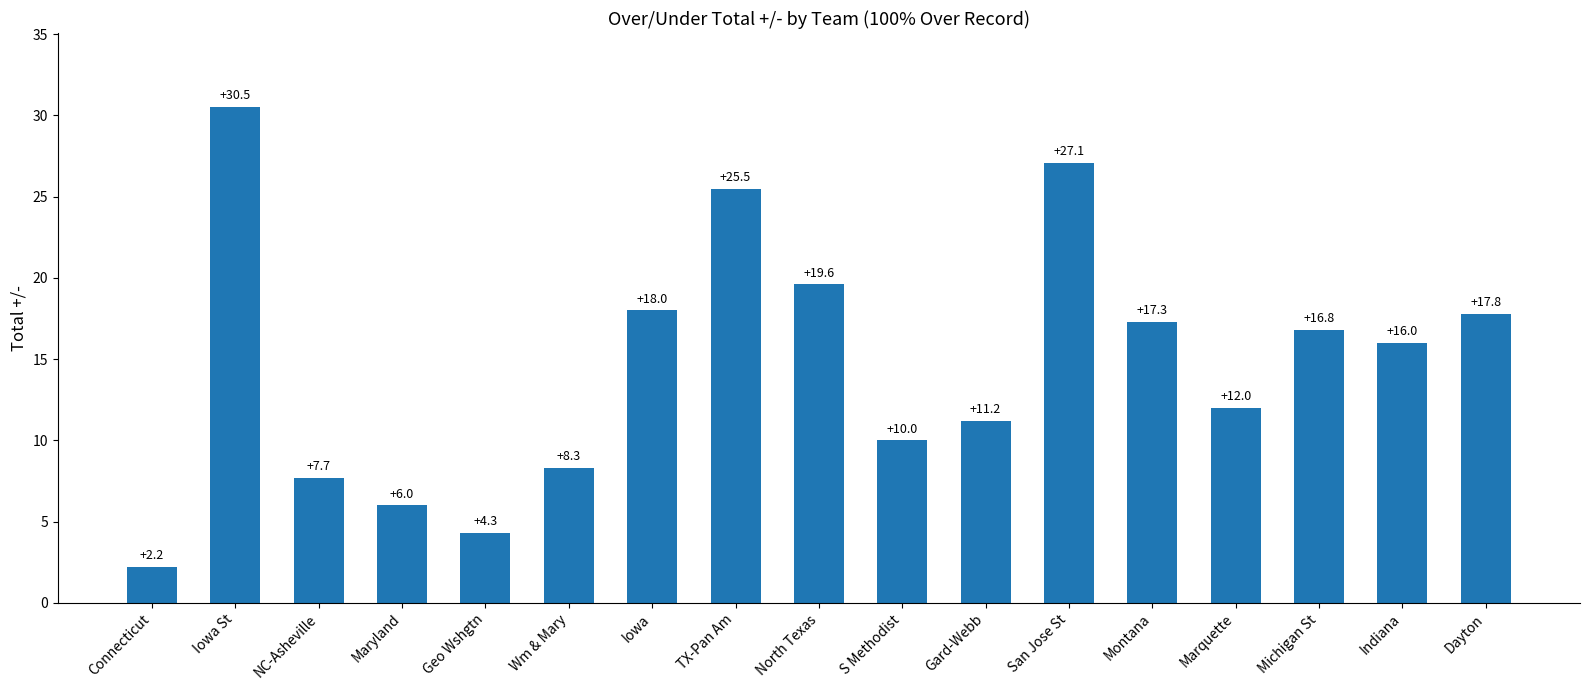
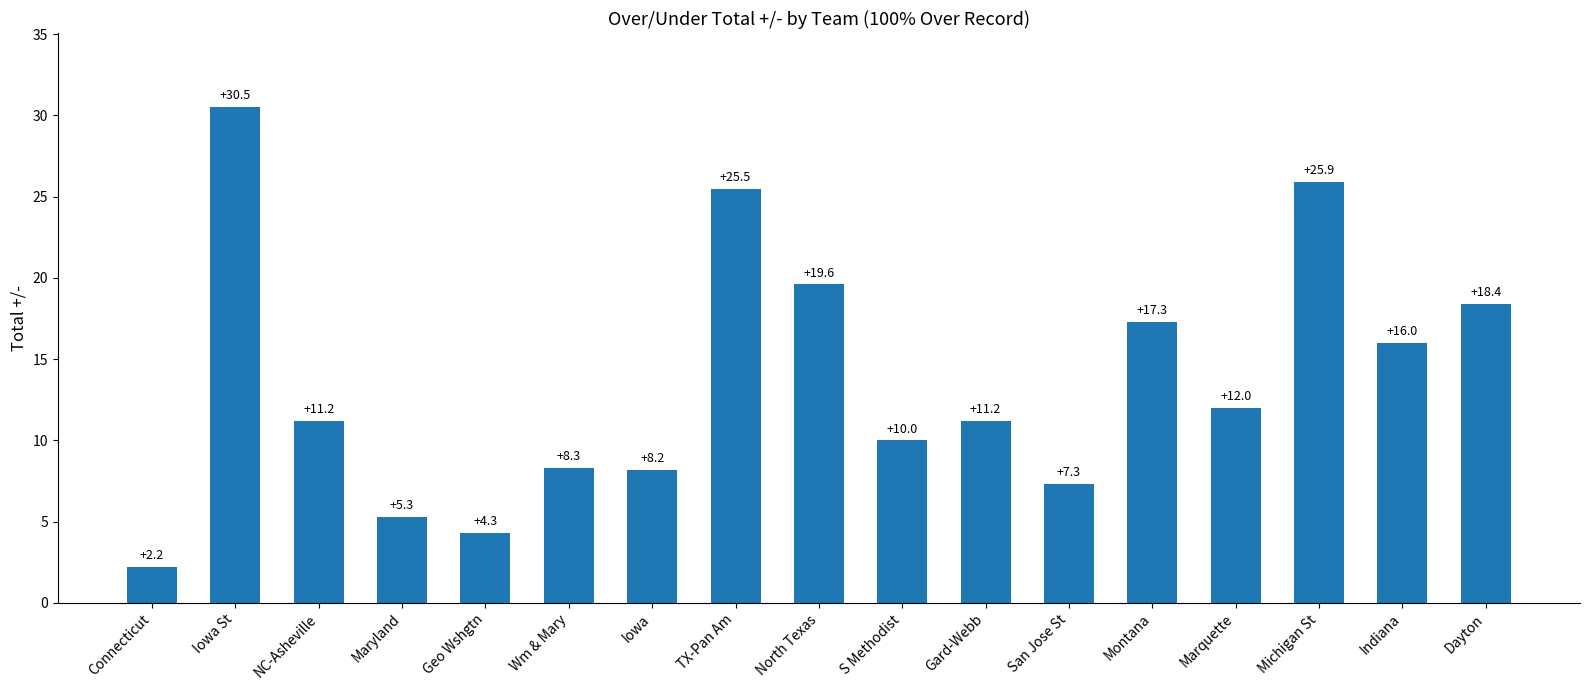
  {
    "Connecticut": "+2.2",
    "Iowa St": "+30.5",
-   "NC-Asheville": "+7.7",
-   "Maryland": "+6.0",
+   "NC-Asheville": "+11.2",
+   "Maryland": "+5.3",
    "Geo Wshgtn": "+4.3",
    "Wm & Mary": "+8.3",
-   "Iowa": "+18.0",
+   "Iowa": "+8.2",
    "TX-Pan Am": "+25.5",
    "North Texas": "+19.6",
    "S Methodist": "+10.0",
    "Gard-Webb": "+11.2",
-   "San Jose St": "+27.1",
+   "San Jose St": "+7.3",
    "Montana": "+17.3",
    "Marquette": "+12.0",
-   "Michigan St": "+16.8",
+   "Michigan St": "+25.9",
    "Indiana": "+16.0",
-   "Dayton": "+17.8"
+   "Dayton": "+18.4"
  }
